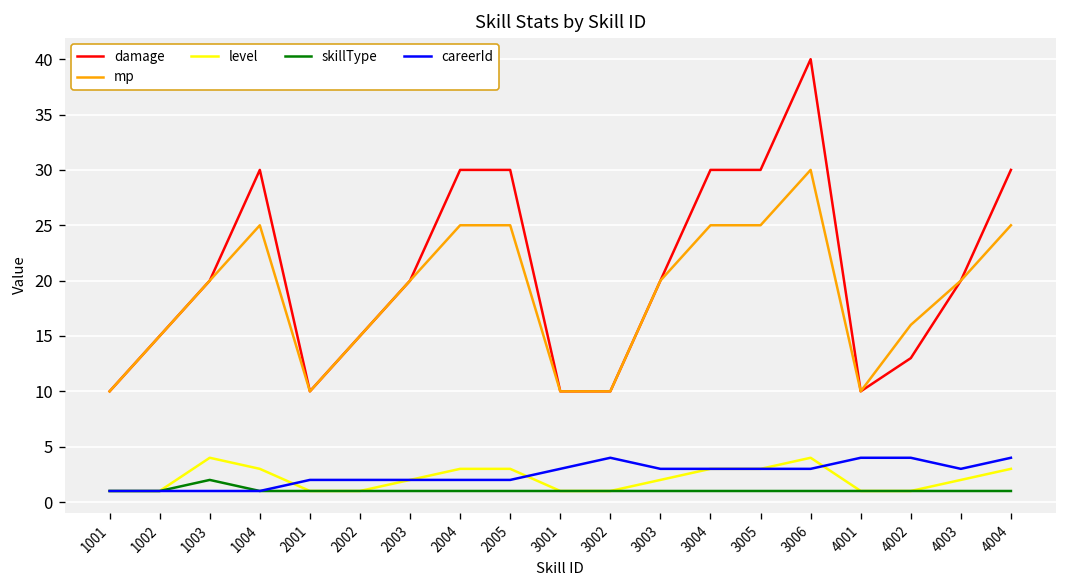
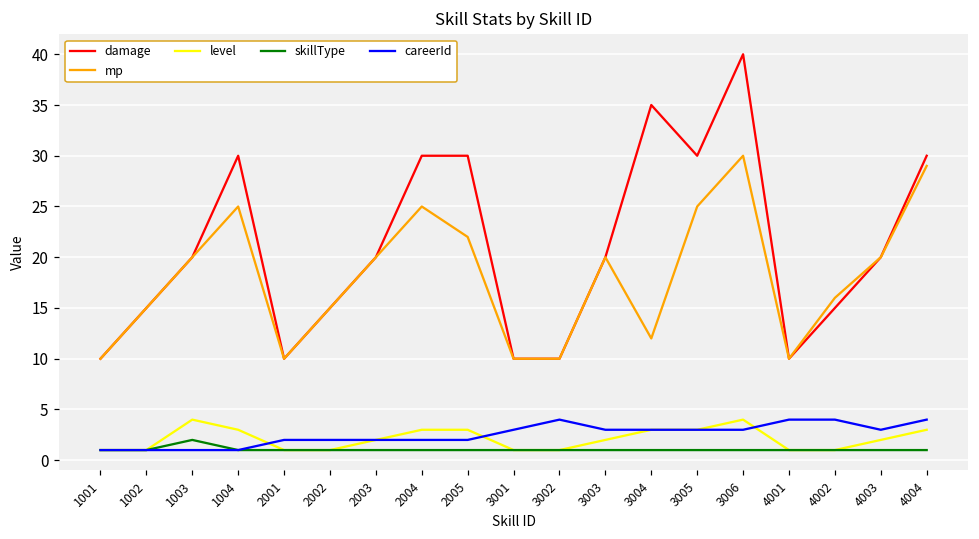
  {
    "damage": {
      "1004": 30,
      "2004": 30,
      "2005": 30,
-     "3004": 30,
+     "3004": 35,
      "3005": 30,
      "3006": 40,
-     "4002": 13,
+     "4002": 15,
      "4004": 30
    },
    "mp": {
      "1004": 25,
      "2004": 25,
-     "2005": 25,
-     "3004": 25,
+     "2005": 22,
+     "3004": 12,
      "3005": 25,
      "3006": 30,
      "4002": 16,
-     "4004": 25
+     "4004": 29
    },
    "level": {
      "1003": 4,
      "1004": 3,
      "2004": 3,
      "2005": 3,
      "3003": 2,
      "3006": 4,
      "4003": 2,
      "4004": 3
    },
    "skillType": {
      "1003": 2,
      "2003": 1,
      "2004": 1,
      "2005": 1,
      "3003": 1,
      "3004": 1,
      "3005": 1,
      "3006": 1,
      "4003": 1,
      "4004": 1
    },
    "careerId": {
      "1003": 1,
      "2001": 2,
      "2002": 2,
      "2004": 2,
      "2005": 2,
      "3001": 3,
      "3002": 4,
      "3003": 3,
      "3006": 3,
      "4001": 4,
      "4002": 4,
      "4003": 3,
      "4004": 4
    }
  }
